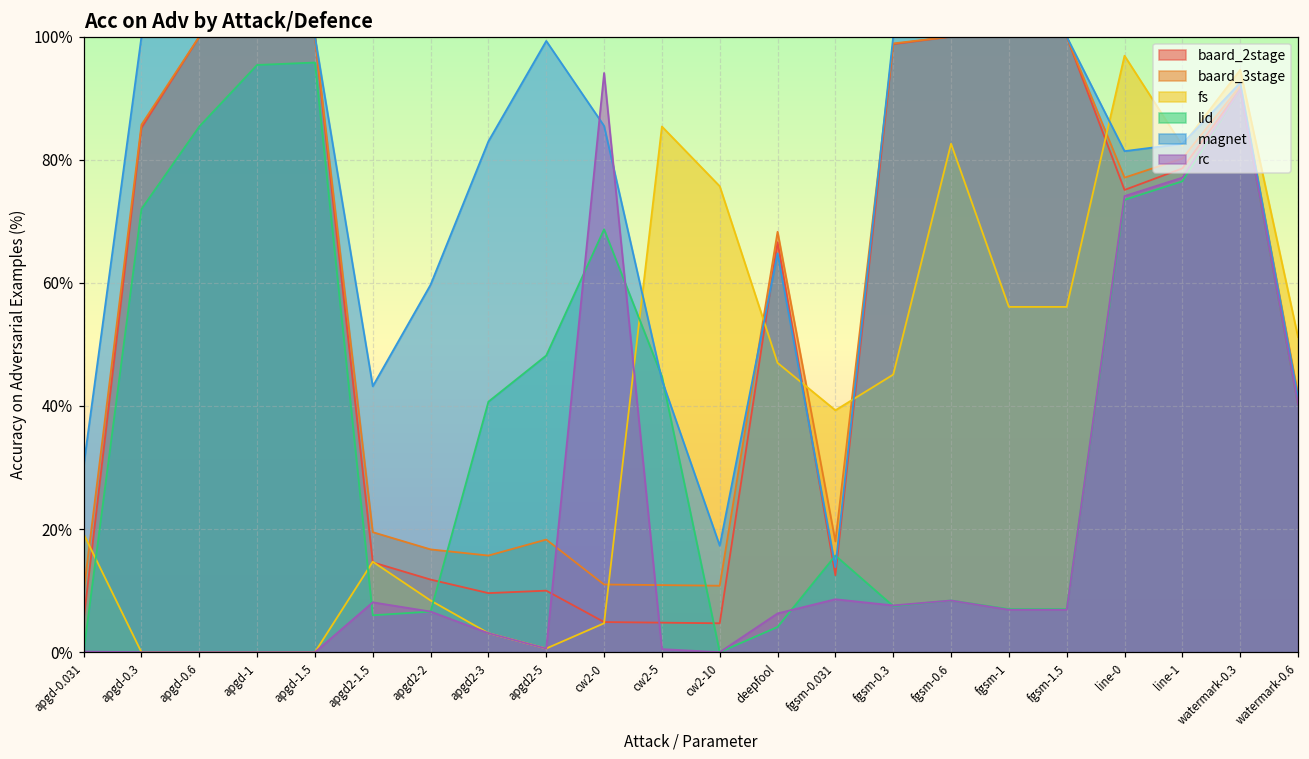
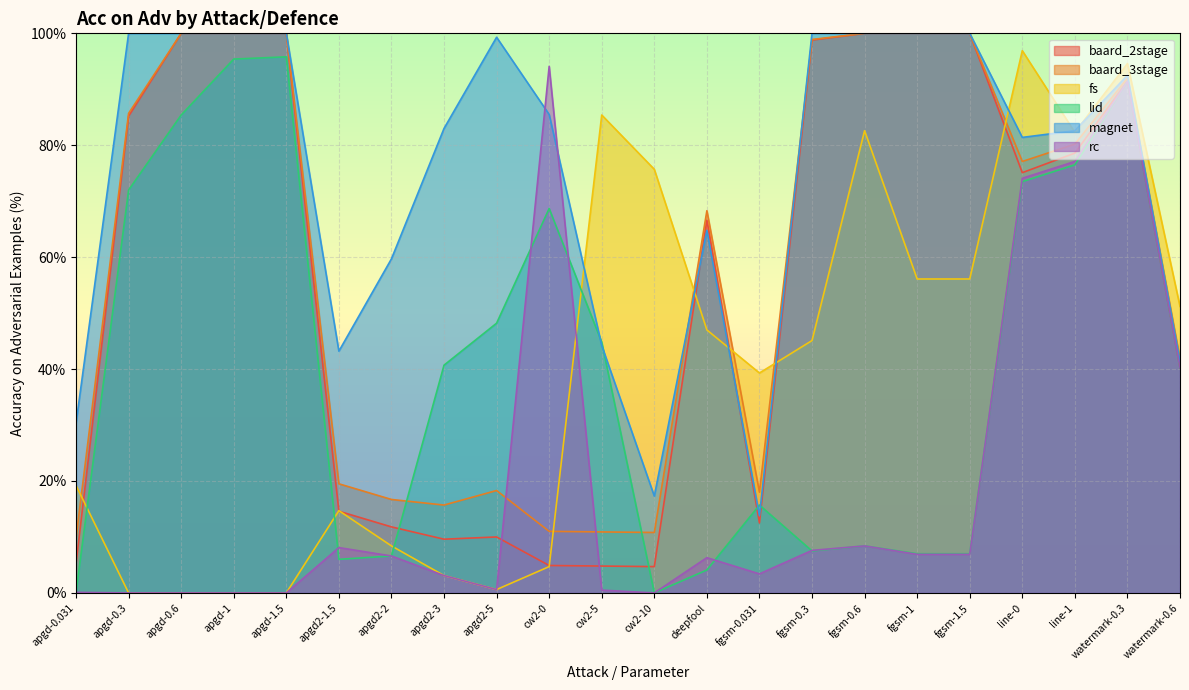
  {
    "fs": {
      "apgd-0.031": "19%",
      "apgd2-2": "8%",
      "cw2-5": "85%",
      "cw2-10": "76%",
      "deepfool": "47%",
      "fgsm-0.031": "39%",
      "fgsm-0.3": "45%",
      "fgsm-0.6": "83%",
      "fgsm-1": "56%",
      "fgsm-1.5": "56%",
      "line-0": "97%",
      "watermark-0.6": "51%"
    },
    "lid": {
      "apgd-0.3": "72%",
      "apgd-0.6": "85%",
      "apgd-1": "95%",
      "apgd-1.5": "96%",
      "apgd2-1.5": "6%",
      "apgd2-3": "41%",
      "apgd2-5": "48%",
      "cw2-0": "69%",
      "cw2-5": "45%",
      "deepfool": "4%",
      "fgsm-0.031": "16%",
      "line-0": "74%",
      "line-1": "77%"
    },
    "magnet": {
      "apgd-0.031": "30%",
      "apgd-0.3": "100%",
      "apgd2-1.5": "43%",
      "apgd2-2": "60%",
      "apgd2-3": "83%",
      "apgd2-5": "99%",
      "cw2-0": "86%",
      "cw2-5": "44%",
      "cw2-10": "17%",
      "deepfool": "65%",
      "fgsm-0.031": "14%",
      "fgsm-0.3": "100%",
      "line-0": "81%",
      "watermark-0.6": "41%"
    },
    "rc": {
      "apgd2-1.5": "8%",
      "cw2-0": "94%",
      "cw2-5": "1%",
      "deepfool": "6%",
-     "fgsm-0.031": "9%",
+     "fgsm-0.031": "3%",
      "line-0": "74%",
      "line-1": "77%"
    }
  }
